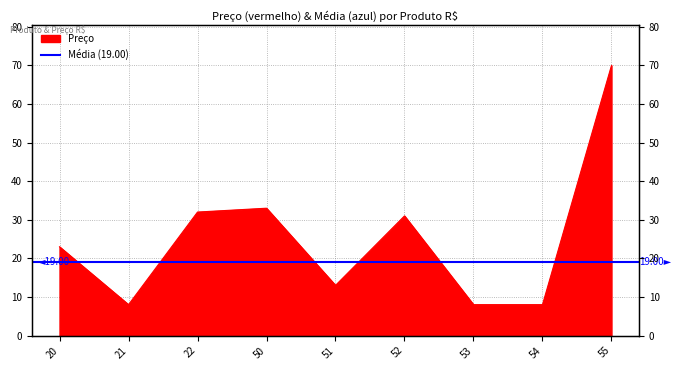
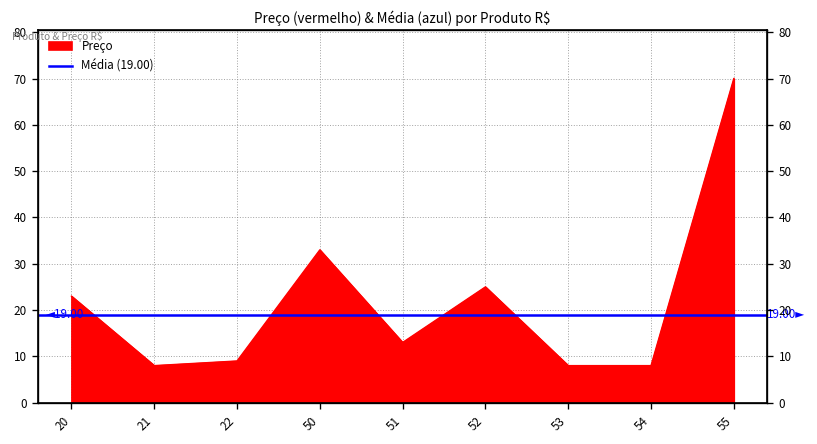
  {
    "21": 8,
-   "22": 32,
+   "22": 9,
    "50": 33,
    "51": 13,
-   "52": 31,
+   "52": 25,
    "53": 8,
    "54": 8,
    "55": 70
  }
